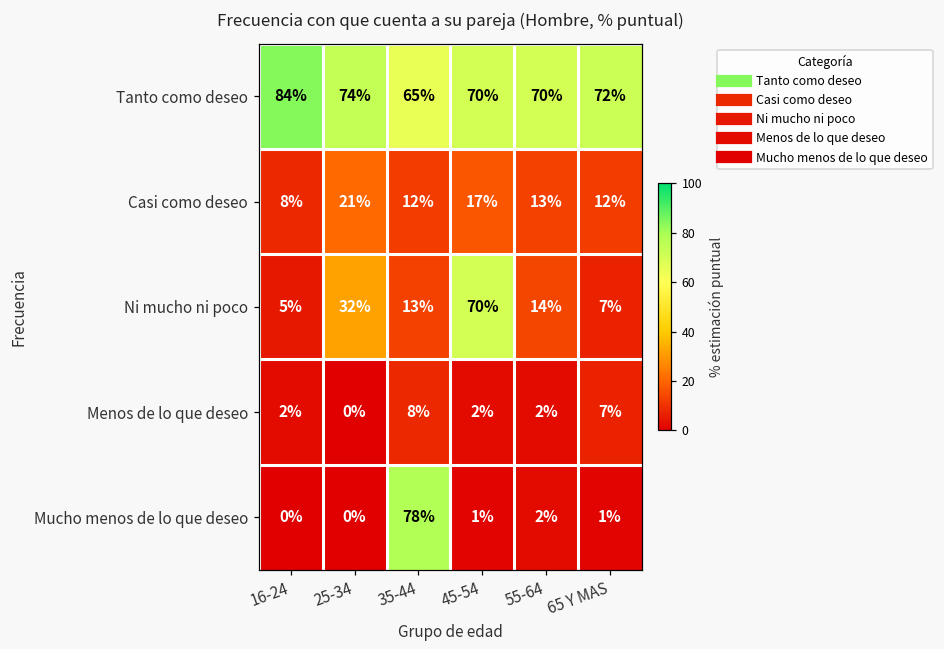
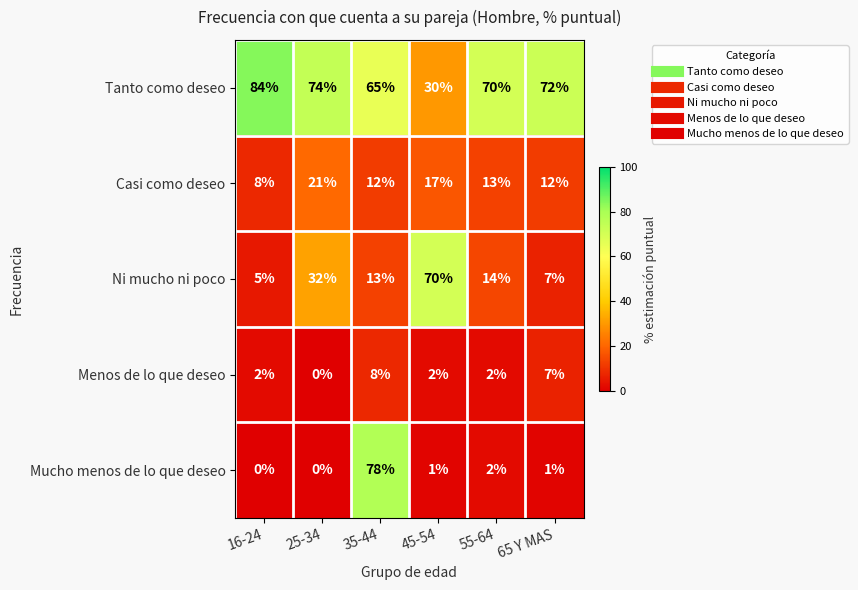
  {
    "Tanto como deseo": {
      "16-24": "84%",
      "25-34": "74%",
      "35-44": "65%",
-     "45-54": "70%",
+     "45-54": "30%",
      "55-64": "70%",
      "65 Y MAS": "72%"
    },
    "Casi como deseo": {
      "16-24": "8%",
      "25-34": "21%",
      "35-44": "12%",
      "45-54": "17%",
      "55-64": "13%",
      "65 Y MAS": "12%"
    },
    "Ni mucho ni poco": {
      "16-24": "5%",
      "25-34": "32%",
      "35-44": "13%",
      "45-54": "70%",
      "55-64": "14%",
      "65 Y MAS": "7%"
    },
    "Menos de lo que deseo": {
      "16-24": "2%",
      "25-34": "0%",
      "35-44": "8%",
      "45-54": "2%",
      "55-64": "2%",
      "65 Y MAS": "7%"
    },
    "Mucho menos de lo que deseo": {
      "16-24": "0%",
      "25-34": "0%",
      "35-44": "78%",
      "45-54": "1%",
      "55-64": "2%",
      "65 Y MAS": "1%"
    }
  }
